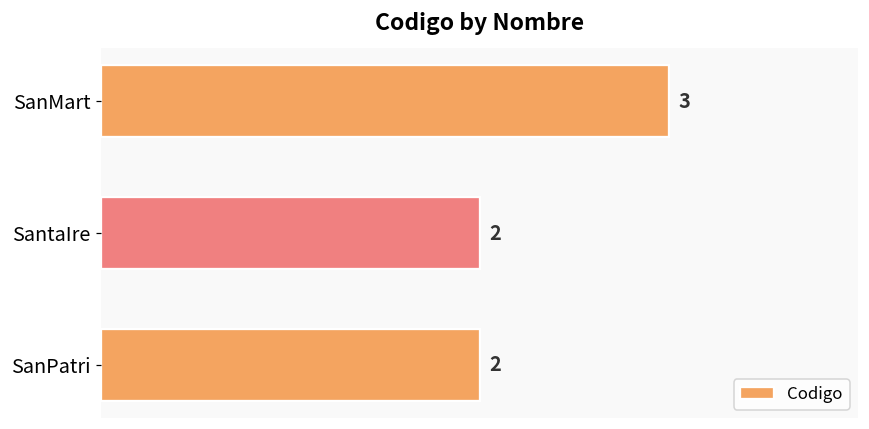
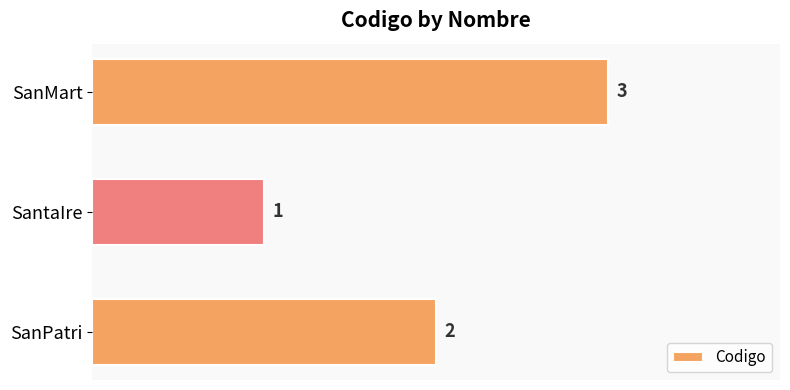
  {
    "SanMart": 3,
-   "SantaIre": 2,
+   "SantaIre": 1,
    "SanPatri": 2
  }
